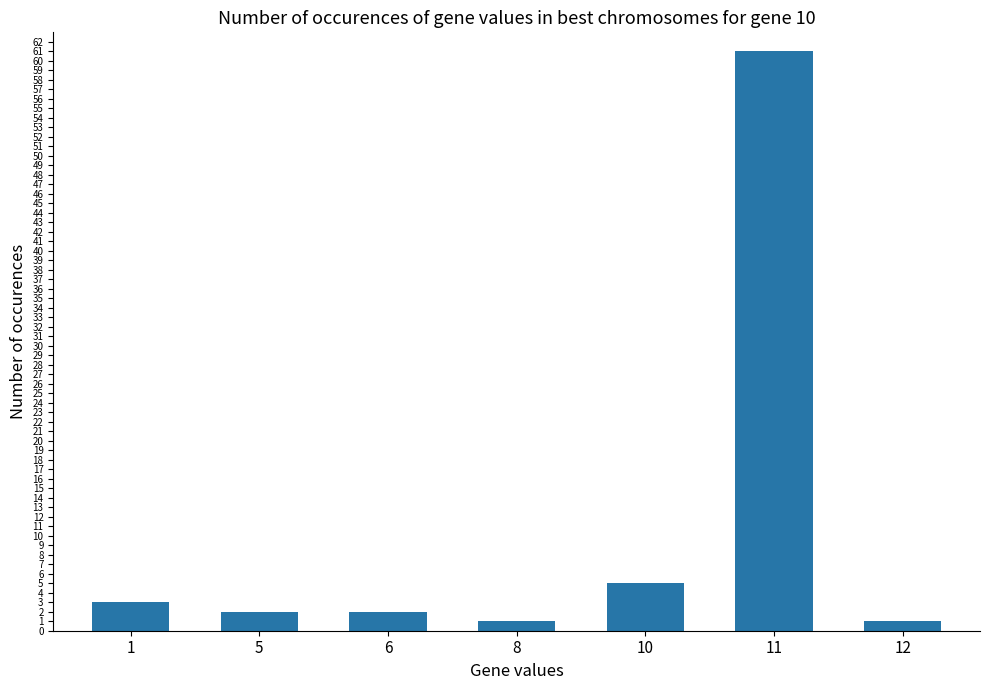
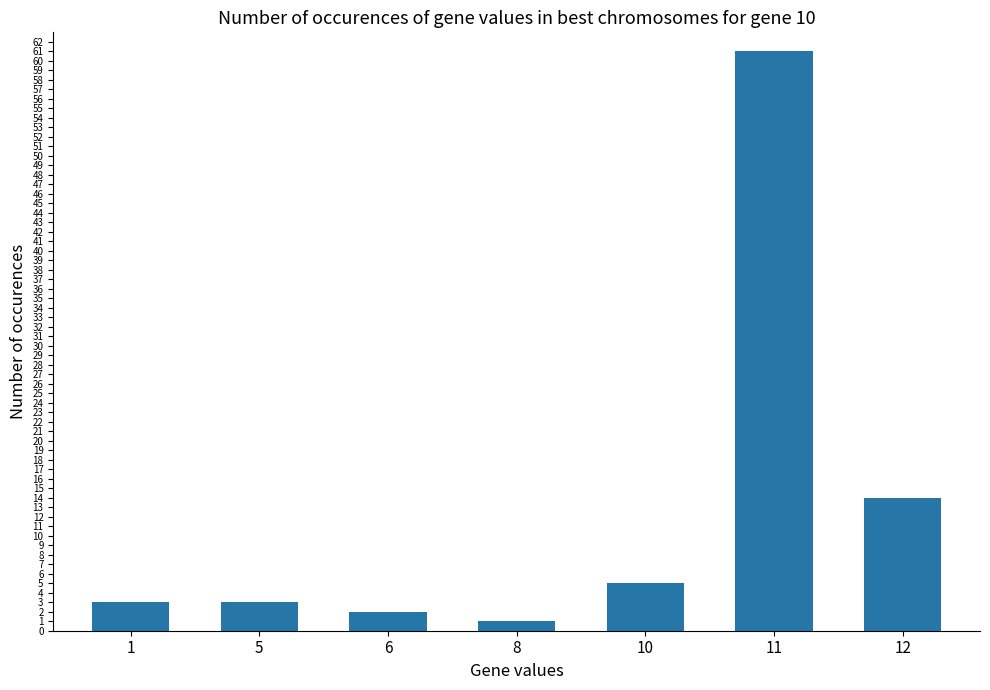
  {
    "1": 3,
-   "5": 2,
+   "5": 3,
    "6": 2,
    "8": 1,
    "10": 5,
    "11": 61,
-   "12": 1
+   "12": 14
  }
